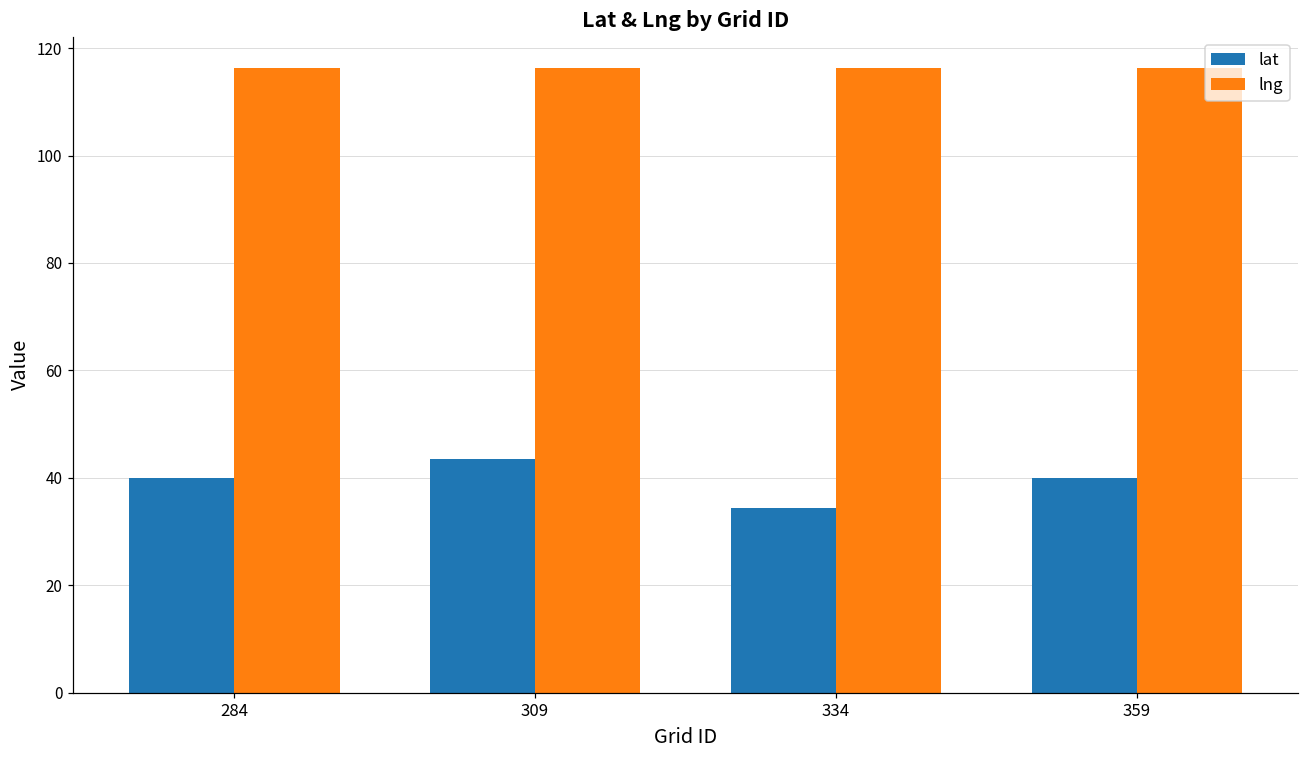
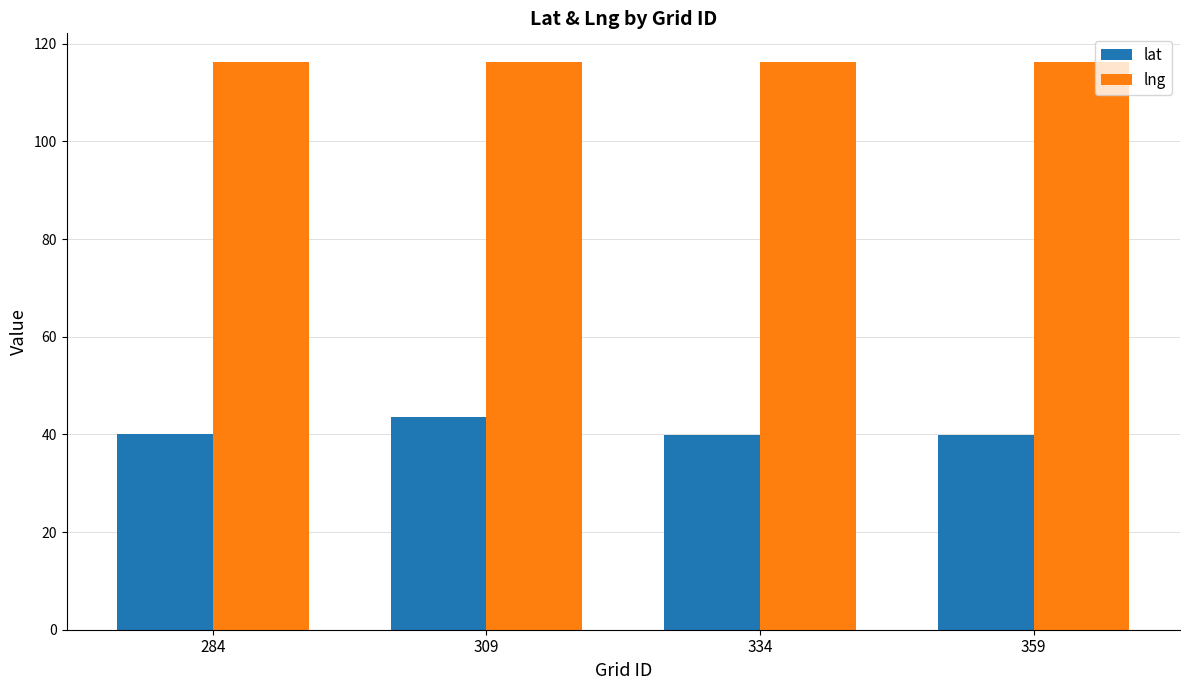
  {
    "lat": {
      "284": 40,
      "309": 44,
-     "334": 34,
+     "334": 40,
      "359": 40
    },
    "lng": {
      "284": 116,
      "309": 116,
      "334": 116,
      "359": 116
    }
  }
